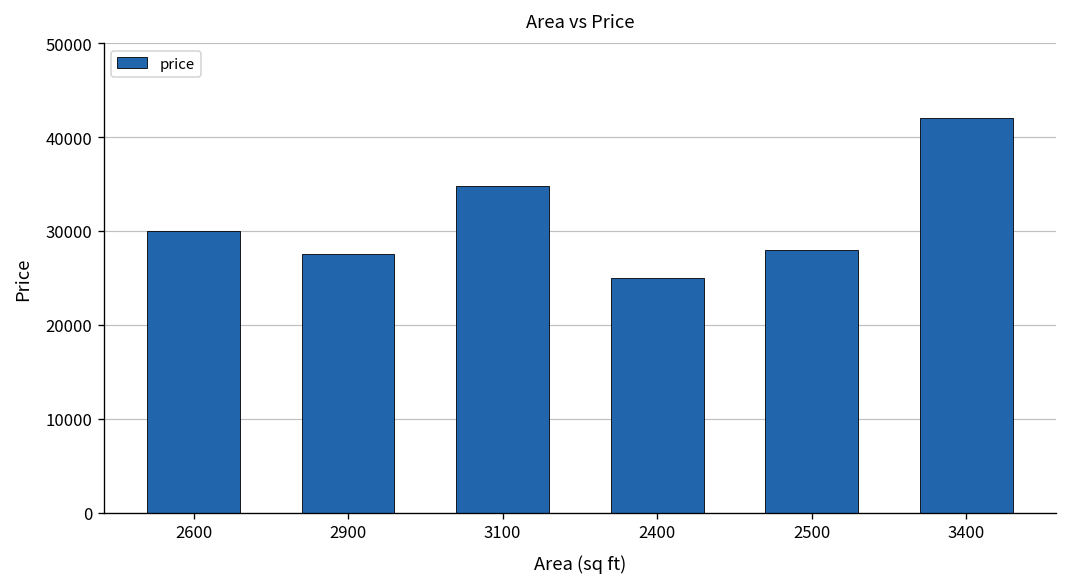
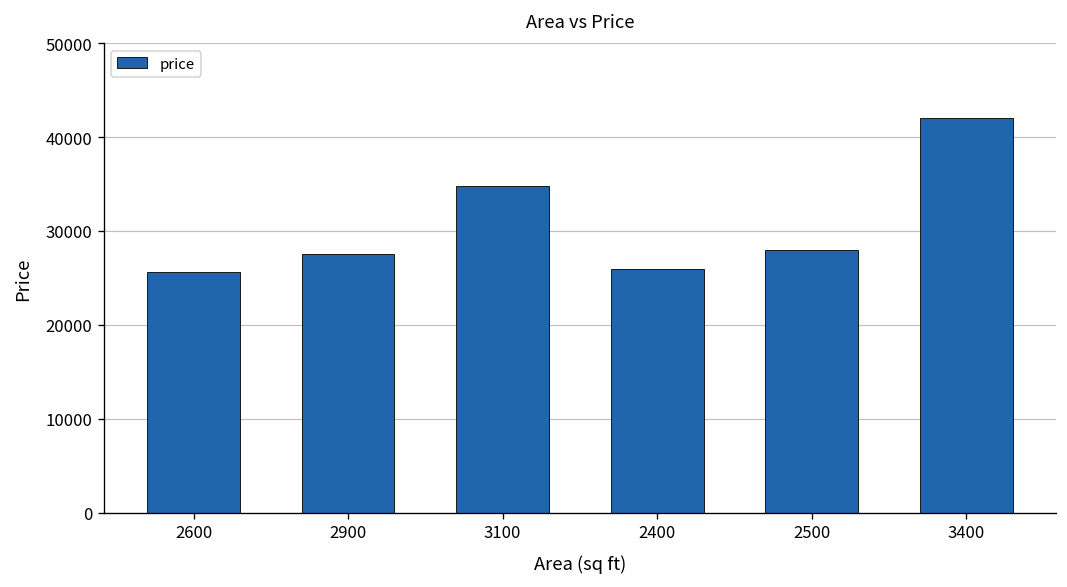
  {
-   "2600": 30000,
+   "2600": 26000,
    "2900": 28000,
    "3100": 35000,
-   "2400": 25000,
+   "2400": 26000,
    "2500": 28000,
    "3400": 42000
  }
